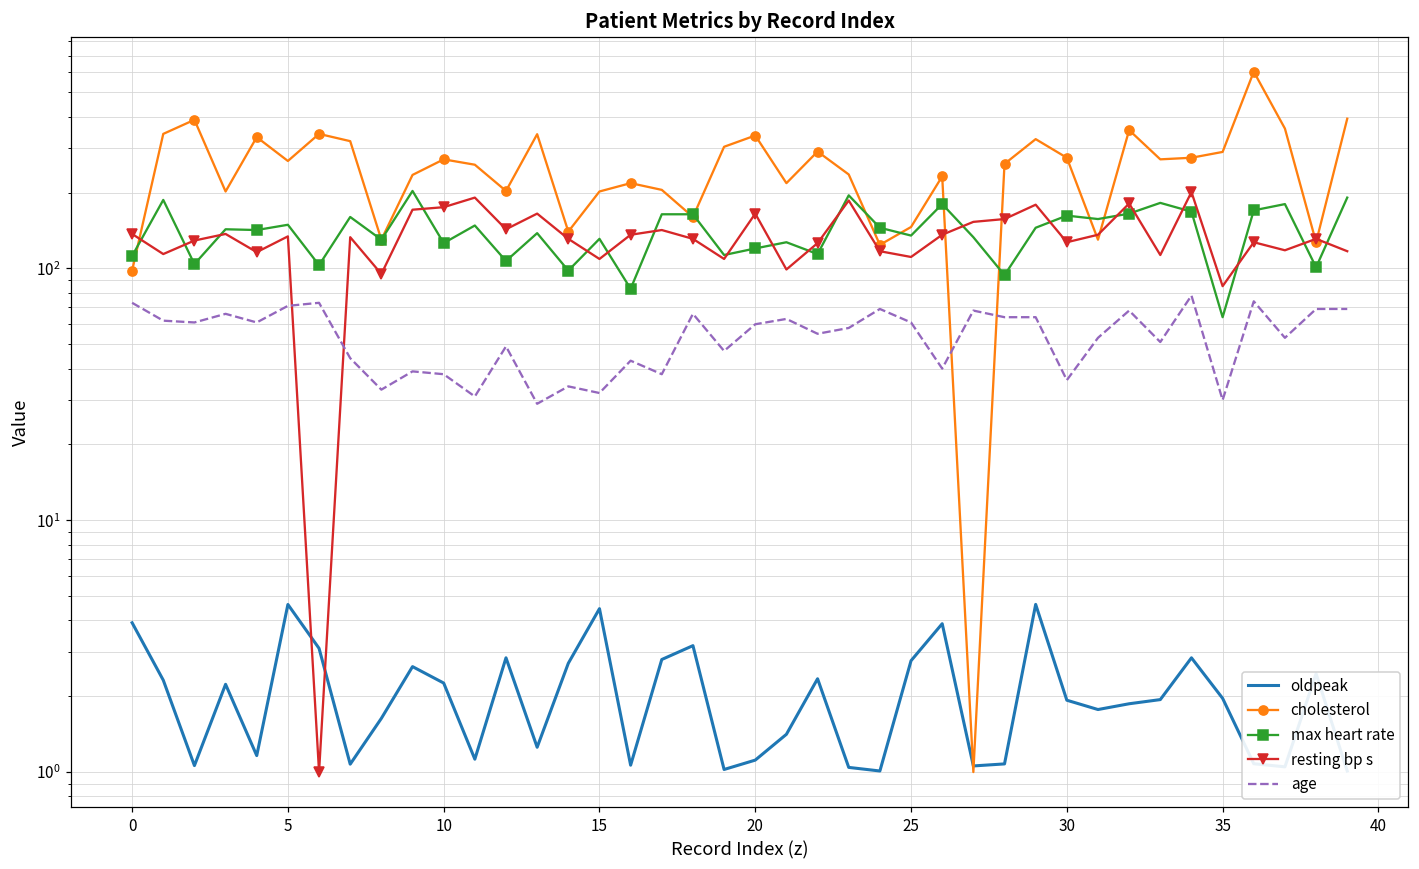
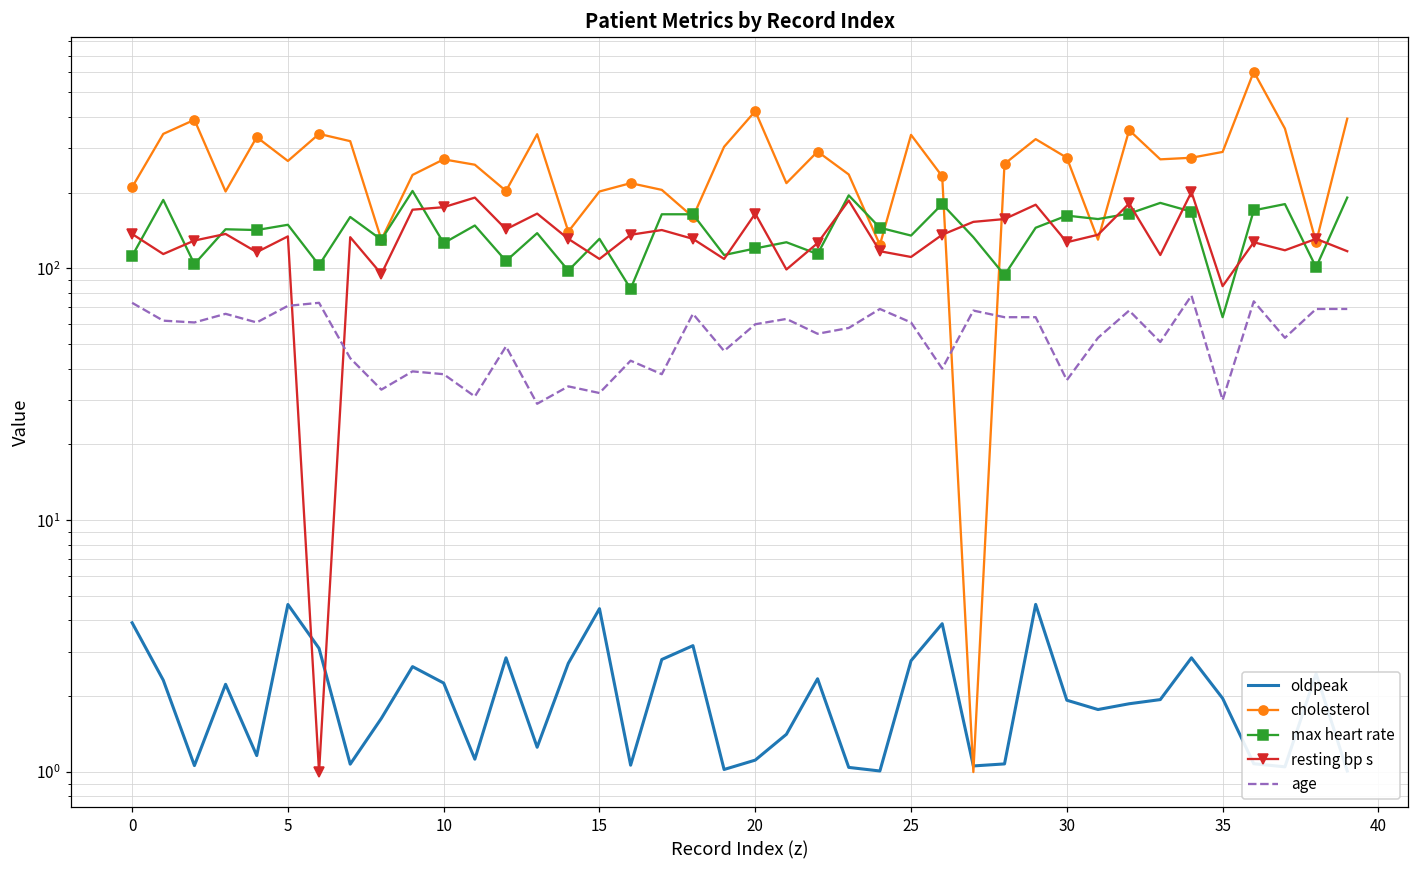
  {
    "oldpeak": {
      "0": 4,
      "5": 4.6,
      "10": 2.3,
      "15": 4.5,
      "20": 1.1,
      "25": 2.8,
      "30": 1.9,
      "35": 2
    },
    "cholesterol": {
-     "0": 98,
+     "0": 210,
      "5": 270,
      "10": 270,
      "15": 200,
-     "20": 340,
-     "25": 150,
+     "20": 420,
+     "25": 340,
      "30": 280,
      "35": 290
    },
    "max heart rate": {
      "0": 110,
      "5": 150,
      "10": 130,
      "15": 130,
      "20": 120,
      "25": 140,
      "30": 160,
      "35": 64
    },
    "resting bp s": {
      "0": 140,
      "5": 130,
      "10": 180,
      "15": 110,
      "20": 170,
      "25": 110,
      "30": 130,
      "35": 85
    },
    "age": {
      "0": 73,
      "5": 71,
      "10": 38,
      "15": 32,
      "20": 60,
      "25": 61,
      "30": 36,
      "35": 30
    }
  }
